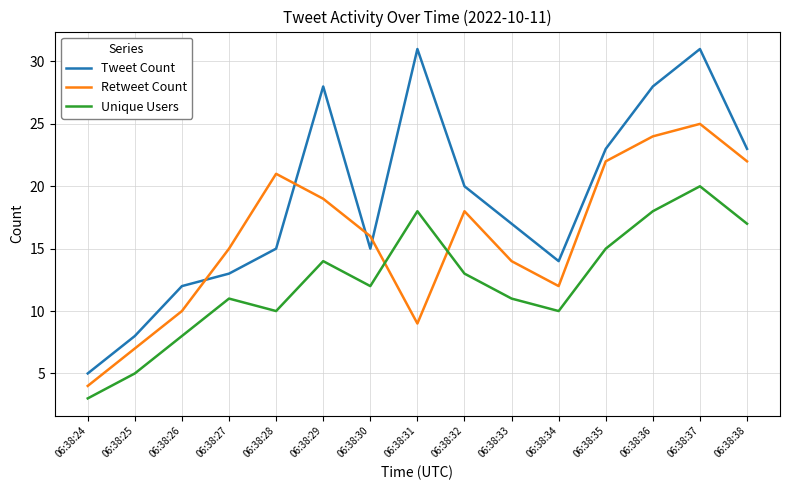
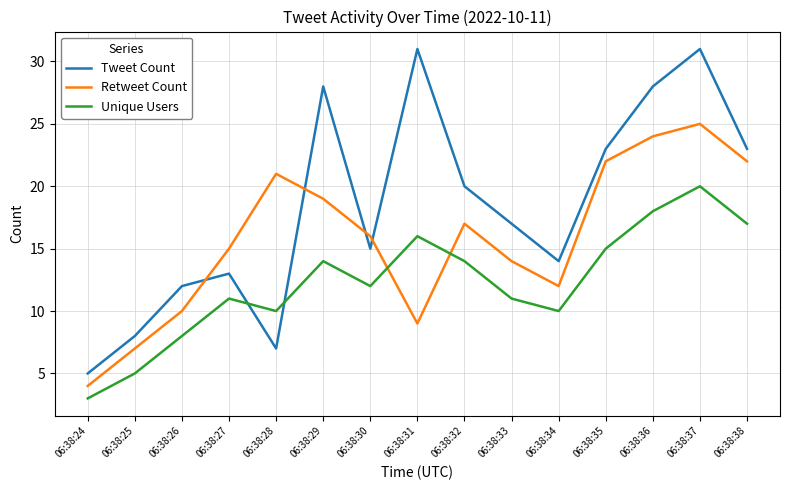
  {
    "Tweet Count": {
      "06:38:24": 5,
      "06:38:25": 8,
      "06:38:26": 12,
      "06:38:27": 13,
-     "06:38:28": 15,
+     "06:38:28": 7,
      "06:38:29": 28,
      "06:38:30": 15,
      "06:38:31": 31,
      "06:38:32": 20,
      "06:38:33": 17,
      "06:38:34": 14,
      "06:38:35": 23,
      "06:38:36": 28,
      "06:38:37": 31,
      "06:38:38": 23
    },
    "Retweet Count": {
      "06:38:24": 4,
      "06:38:25": 7,
      "06:38:26": 10,
      "06:38:27": 15,
      "06:38:28": 21,
      "06:38:29": 19,
      "06:38:30": 16,
      "06:38:31": 9,
-     "06:38:32": 18,
+     "06:38:32": 17,
      "06:38:33": 14,
      "06:38:34": 12,
      "06:38:35": 22,
      "06:38:36": 24,
      "06:38:37": 25,
      "06:38:38": 22
    },
    "Unique Users": {
      "06:38:24": 3,
      "06:38:25": 5,
      "06:38:26": 8,
      "06:38:27": 11,
      "06:38:28": 10,
      "06:38:29": 14,
      "06:38:30": 12,
-     "06:38:31": 18,
-     "06:38:32": 13,
+     "06:38:31": 16,
+     "06:38:32": 14,
      "06:38:33": 11,
      "06:38:34": 10,
      "06:38:35": 15,
      "06:38:36": 18,
      "06:38:37": 20,
      "06:38:38": 17
    }
  }
